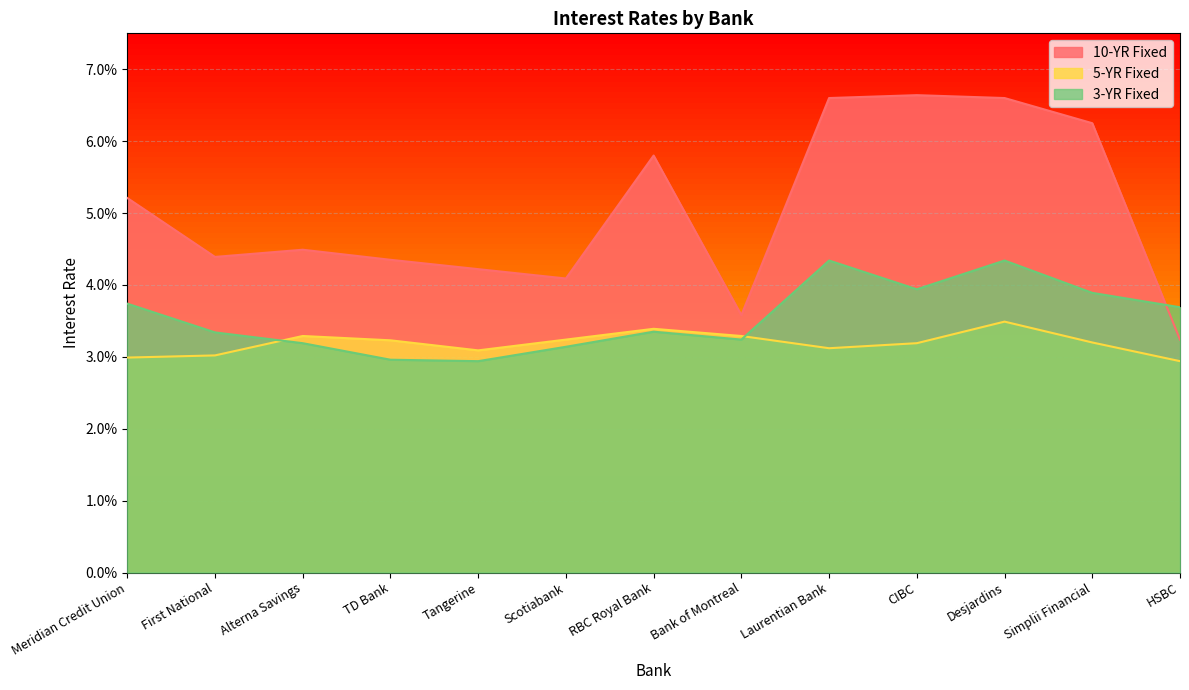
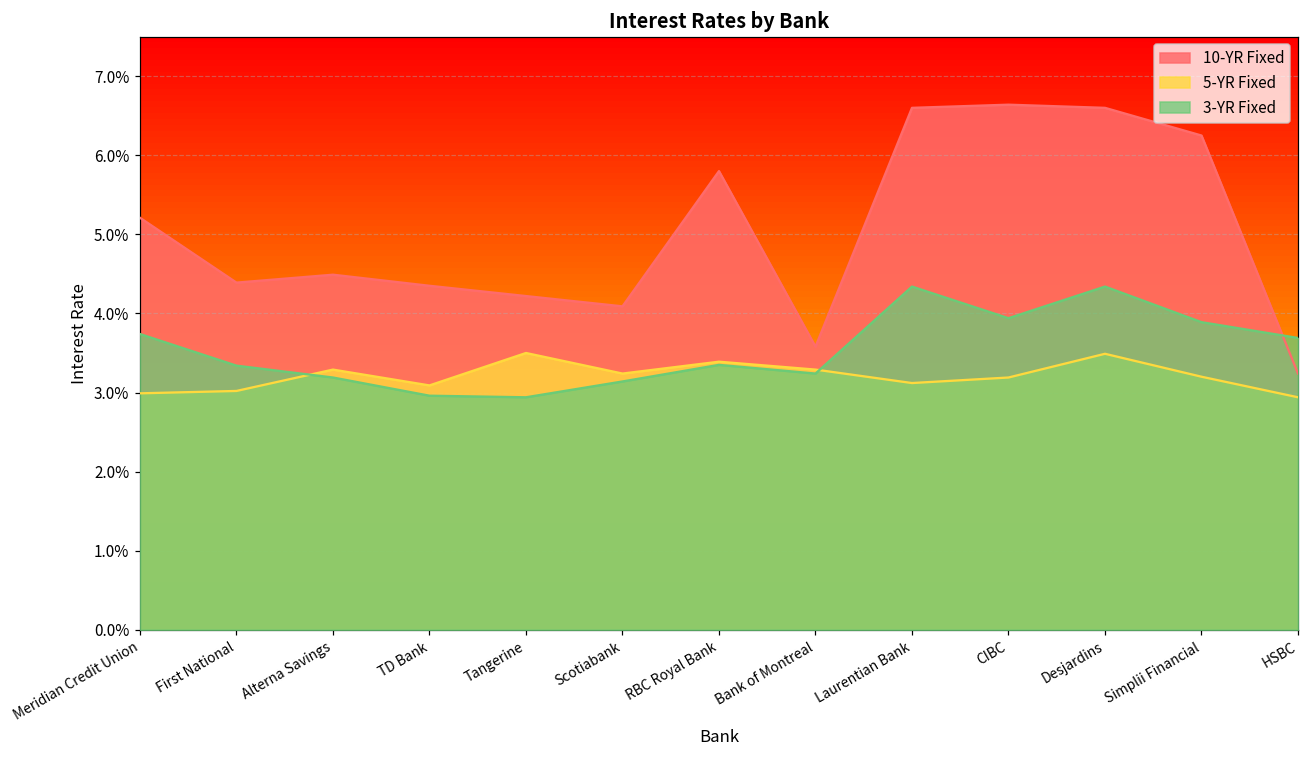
  {
    "10-YR Fixed": {
      "Meridian Credit Union": "5.2%",
      "First National": "4.4%",
      "Alterna Savings": "4.5%",
      "TD Bank": "4.4%",
      "Tangerine": "4.2%",
      "Scotiabank": "4.1%",
      "RBC Royal Bank": "5.8%",
      "Bank of Montreal": "3.6%",
      "Laurentian Bank": "6.6%",
      "CIBC": "6.6%",
      "Desjardins": "6.6%",
      "Simplii Financial": "6.3%",
      "HSBC": "3.2%"
    },
    "5-YR Fixed": {
      "Meridian Credit Union": "3.0%",
      "First National": "3.0%",
      "Alterna Savings": "3.3%",
-     "TD Bank": "3.2%",
-     "Tangerine": "3.1%",
+     "TD Bank": "3.1%",
+     "Tangerine": "3.5%",
      "Scotiabank": "3.2%",
      "RBC Royal Bank": "3.4%",
      "Bank of Montreal": "3.3%",
      "Laurentian Bank": "3.1%",
      "CIBC": "3.2%",
      "Desjardins": "3.5%",
      "Simplii Financial": "3.2%",
      "HSBC": "2.9%"
    },
    "3-YR Fixed": {
      "Meridian Credit Union": "3.7%",
      "First National": "3.3%",
      "Alterna Savings": "3.2%",
      "TD Bank": "3.0%",
      "Tangerine": "2.9%",
      "Scotiabank": "3.1%",
      "RBC Royal Bank": "3.4%",
      "Bank of Montreal": "3.2%",
      "Laurentian Bank": "4.3%",
      "CIBC": "3.9%",
      "Desjardins": "4.3%",
      "Simplii Financial": "3.9%",
      "HSBC": "3.7%"
    }
  }
